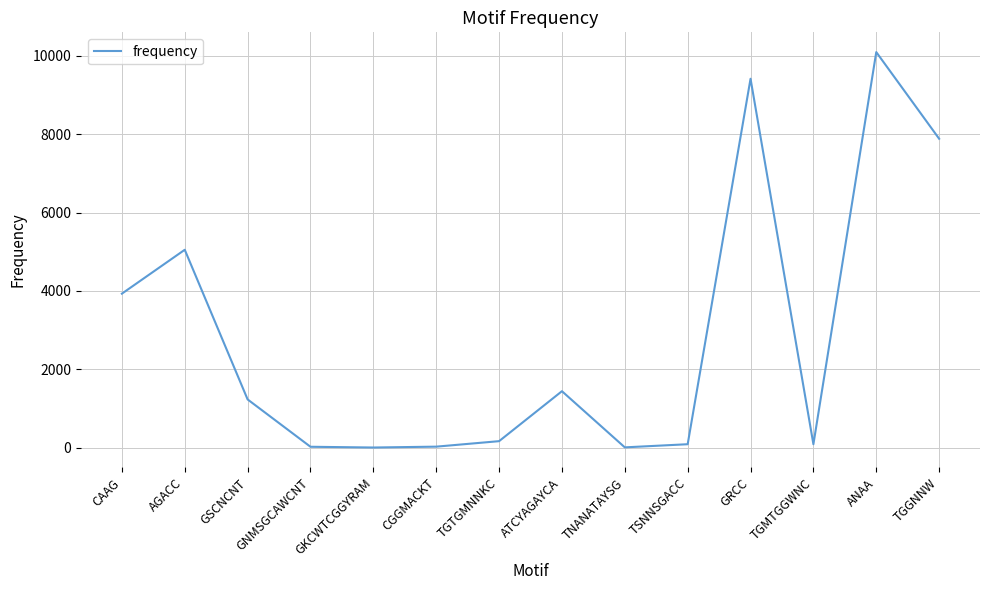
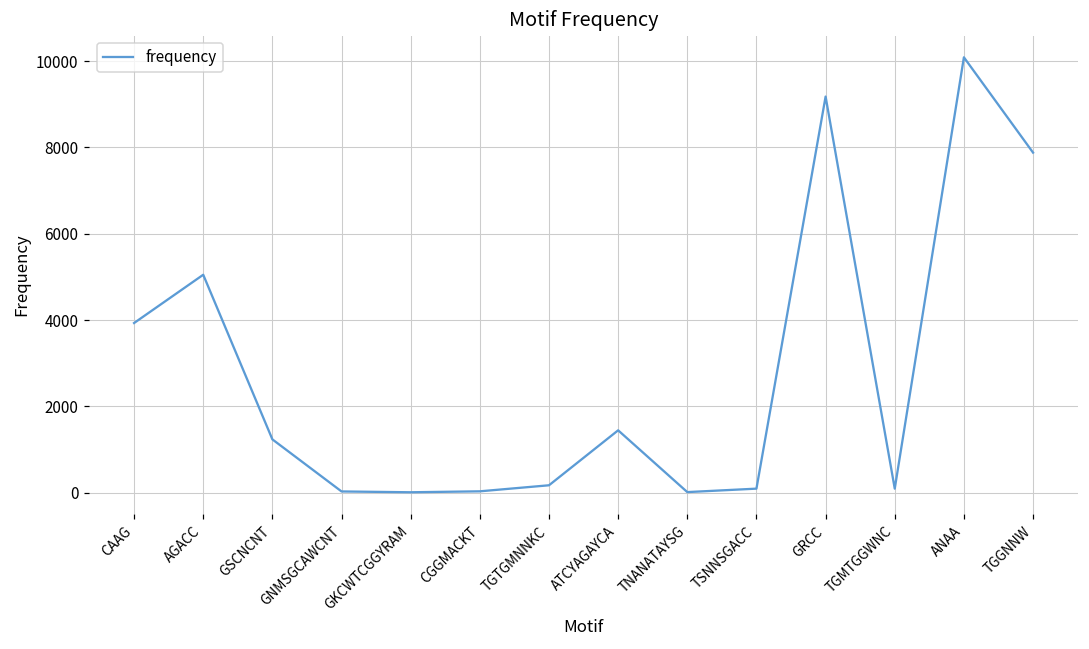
  {
    "CAAG": 3900,
    "AGACC": 5100,
    "GSCNCNT": 1200,
    "GNMSGCAWCNT": 0,
    "GKCWTCGGYRAM": 0,
    "CGGMACKT": 0,
    "TGTGMNNKC": 200,
    "ATCYAGAYCA": 1400,
    "TNANATAYSG": 0,
    "TSNNSGACC": 100,
-   "GRCC": 9400,
+   "GRCC": 9200,
    "TGMTGGWNC": 100,
    "ANAA": 10100,
    "TGGNNW": 7900
  }
